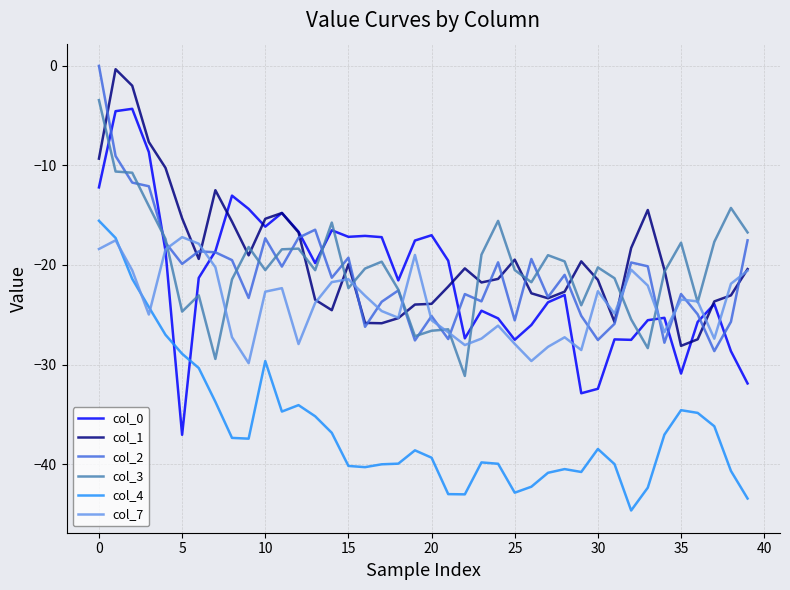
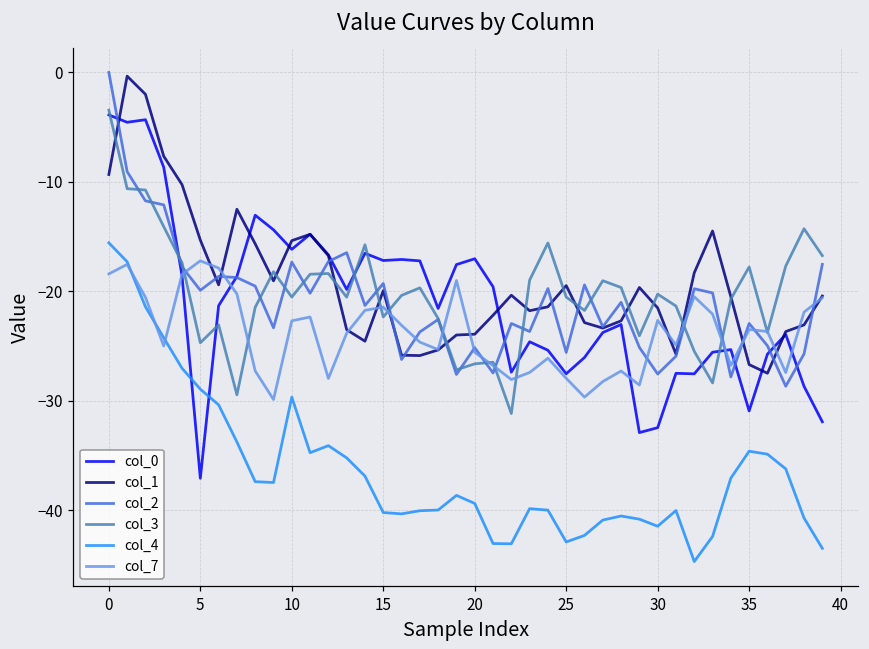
  {
    "col_0": {
-     "0": -12,
+     "0": -4,
      "5": -37,
      "10": -16,
      "15": -17,
      "20": -17,
      "25": -28,
      "30": -32,
      "35": -31
    },
    "col_1": {
      "0": -9,
      "5": -15,
      "10": -15,
      "15": -20,
      "20": -24,
      "25": -19,
      "30": -22,
-     "35": -28
+     "35": -27
    },
    "col_4": {
      "0": -16,
      "5": -29,
      "10": -30,
      "15": -40,
      "20": -39,
      "25": -43,
-     "30": -38,
+     "30": -41,
      "35": -35
    }
  }
